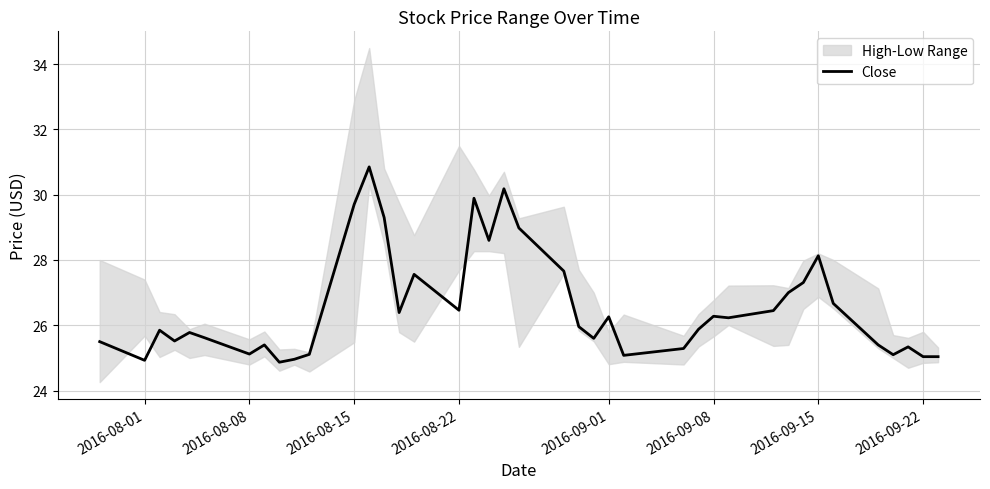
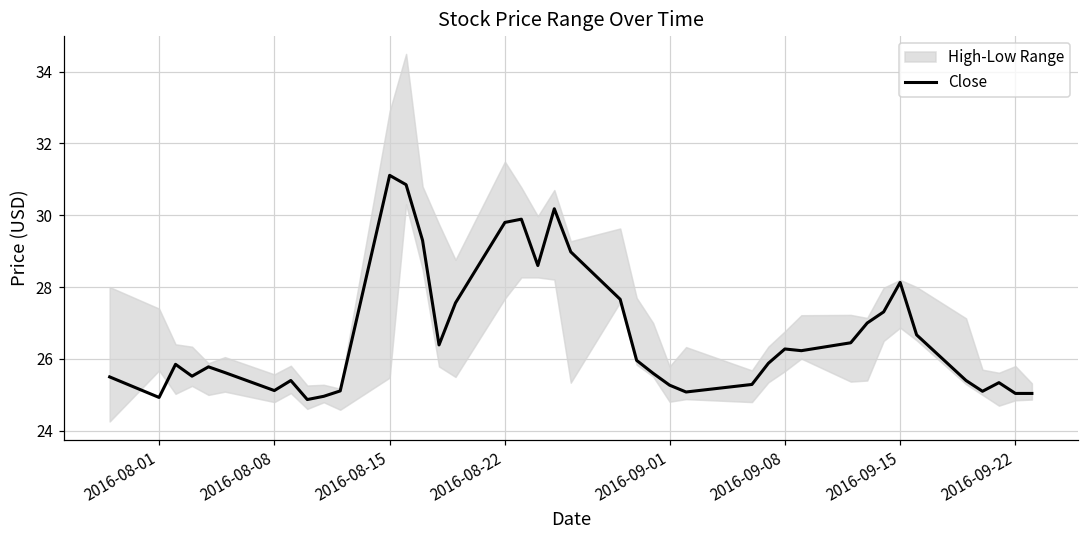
  {
    "Close": {
      "2016-08-01": 24.9,
      "2016-08-08": 25.1,
-     "2016-08-15": 29.7,
-     "2016-08-22": 26.5,
-     "2016-09-01": 26.3,
+     "2016-08-15": 31.1,
+     "2016-08-22": 29.8,
+     "2016-09-01": 25.3,
      "2016-09-08": 26.3,
      "2016-09-22": 25.0
    }
  }
